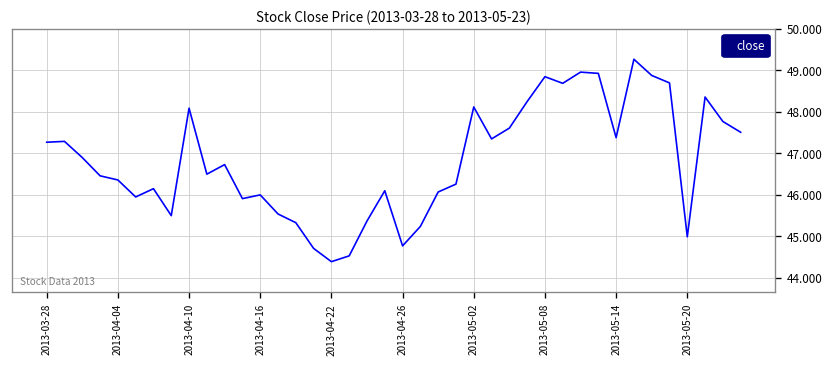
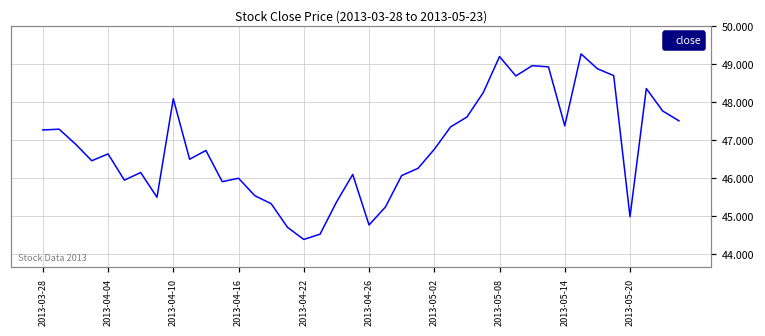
  {
    "2013-03-28": 47.3,
-   "2013-04-04": 46.4,
+   "2013-04-04": 46.6,
    "2013-04-10": 48.1,
    "2013-04-16": 46.0,
    "2013-04-22": 44.4,
    "2013-04-26": 44.8,
-   "2013-05-02": 48.1,
-   "2013-05-08": 48.9,
+   "2013-05-02": 46.8,
+   "2013-05-08": 49.2,
    "2013-05-14": 47.4,
    "2013-05-20": 45.0
  }
